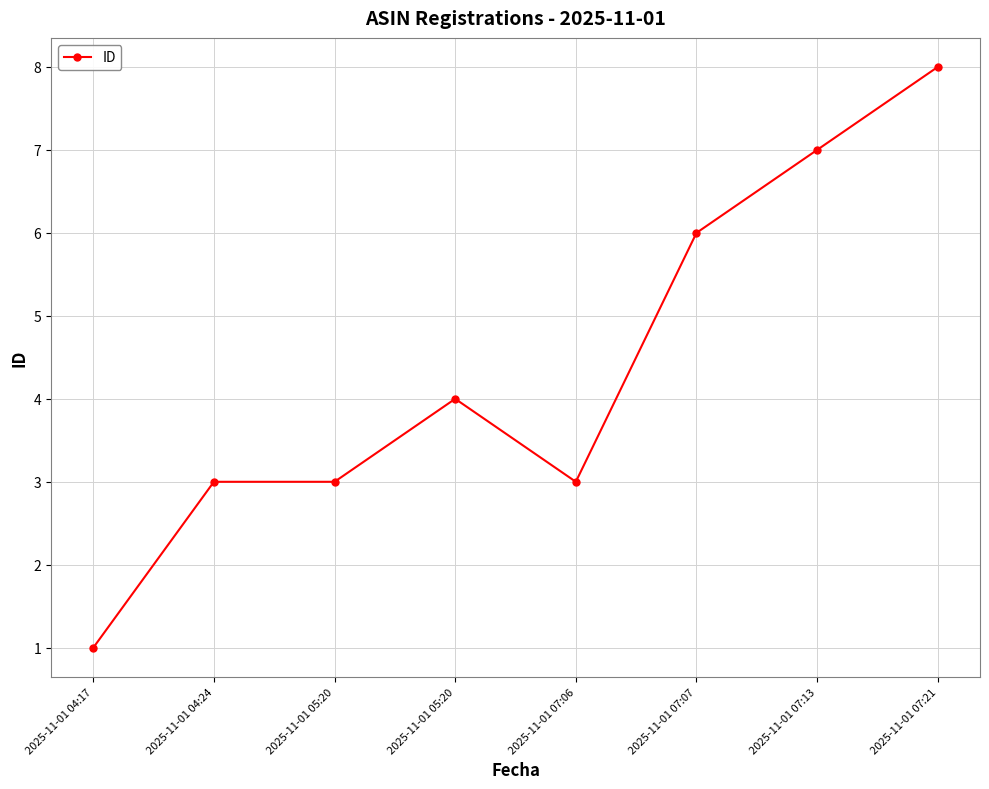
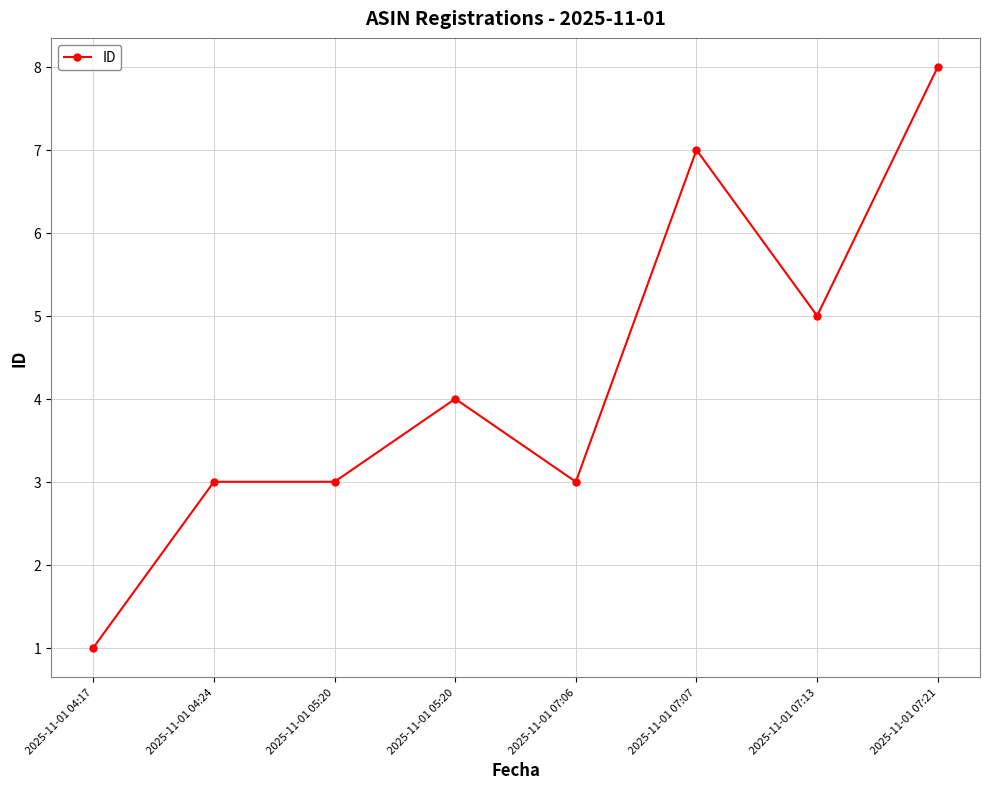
  {
    "2025-11-01 04:17": 1,
    "2025-11-01 04:24": 3,
    "2025-11-01 07:06": 3,
-   "2025-11-01 07:07": 6,
-   "2025-11-01 07:13": 7,
+   "2025-11-01 07:07": 7,
+   "2025-11-01 07:13": 5,
    "2025-11-01 07:21": 8
  }
